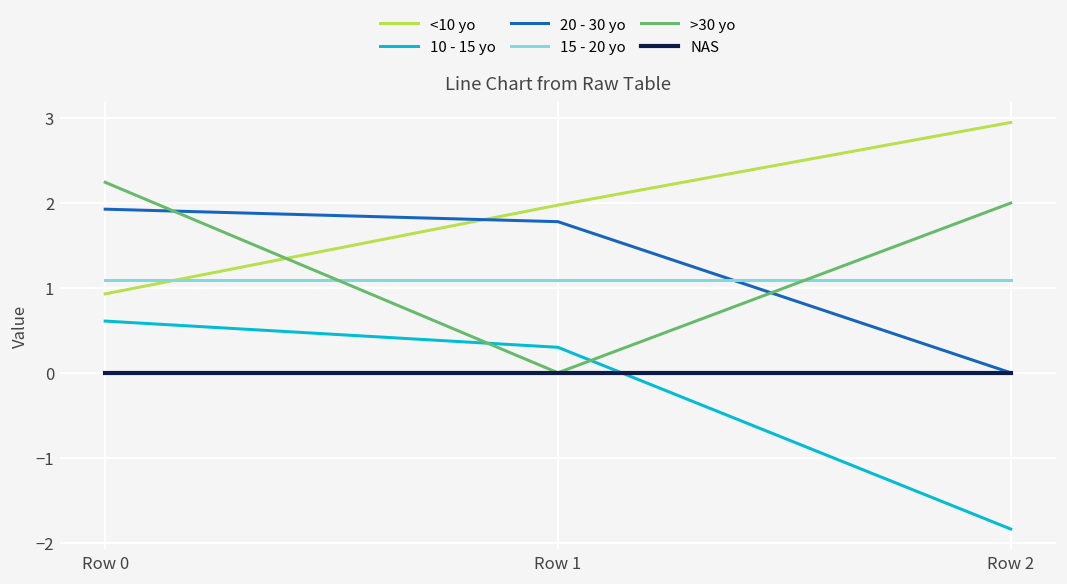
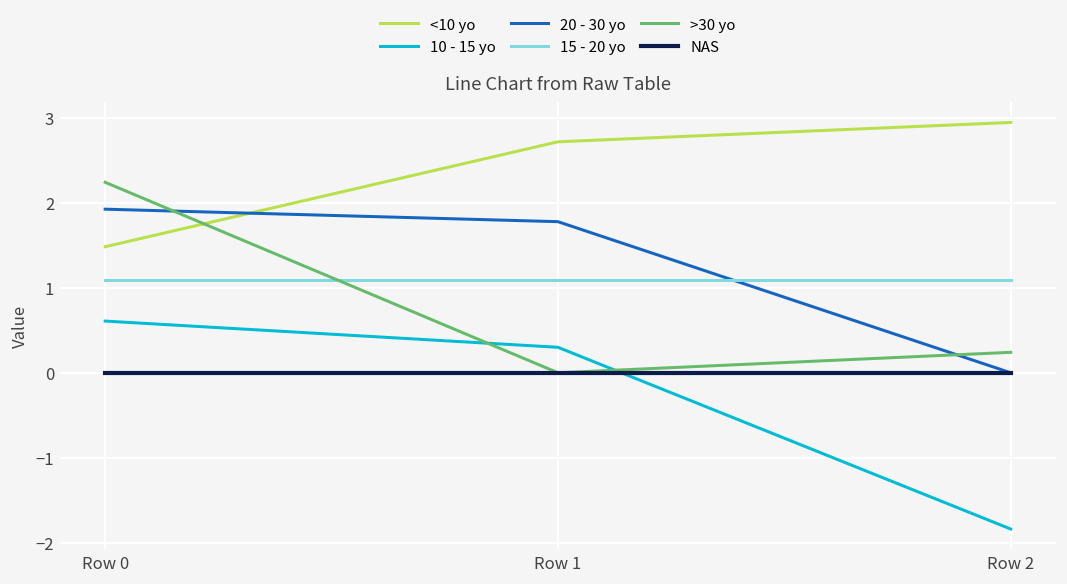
  {
    "<10 yo": {
-     "Row 0": 0.9,
-     "Row 1": 2.0,
+     "Row 0": 1.5,
+     "Row 1": 2.7,
      "Row 2": 2.9
    },
    "10 - 15 yo": {
      "Row 0": 0.6,
      "Row 1": 0.3,
      "Row 2": -1.8
    },
    "20 - 30 yo": {
      "Row 0": 1.9,
      "Row 1": 1.8
    },
    "15 - 20 yo": {
      "Row 0": 1.1,
      "Row 1": 1.1,
      "Row 2": 1.1
    },
    ">30 yo": {
      "Row 0": 2.2,
-     "Row 2": 2.0
+     "Row 2": 0.2
    },
    "NAS": {
      "Row 0": 0.0
    }
  }
